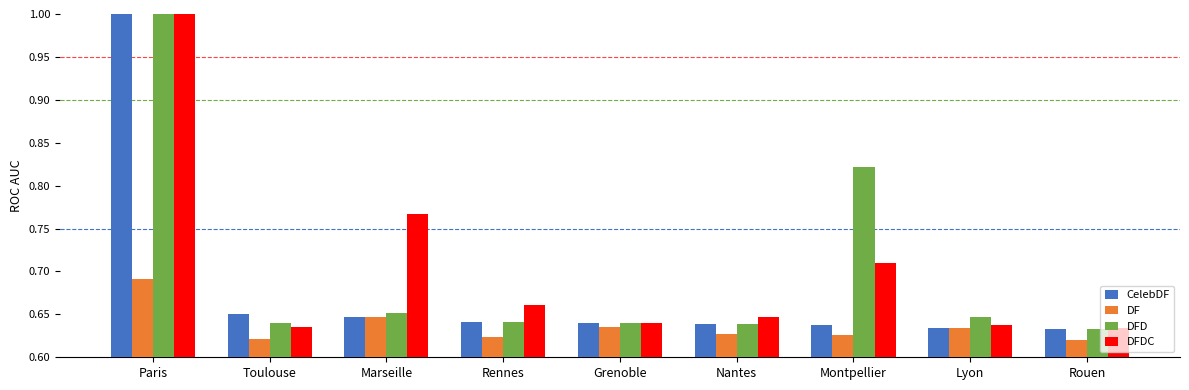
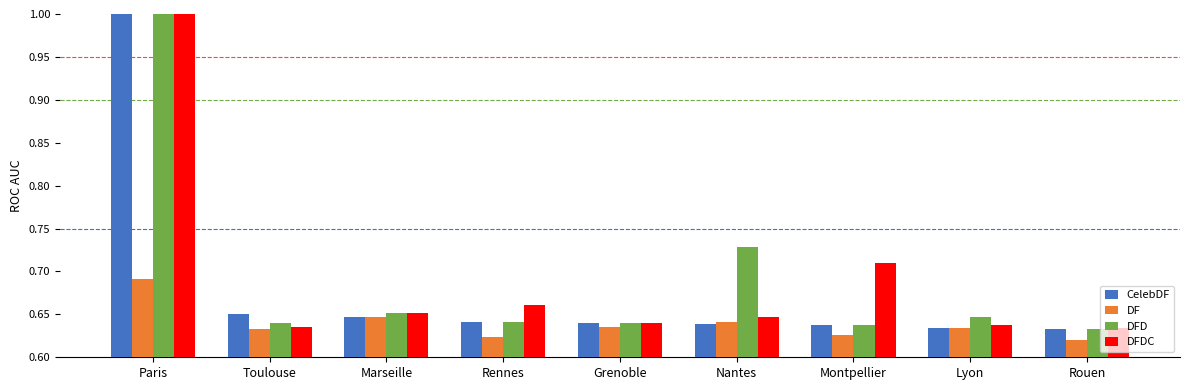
  {
    "CelebDF": {
      "Paris": 1.00,
      "Toulouse": 0.65,
      "Marseille": 0.65,
      "Rennes": 0.64,
      "Grenoble": 0.64,
      "Nantes": 0.64,
      "Montpellier": 0.64,
      "Lyon": 0.63,
      "Rouen": 0.63
    },
    "DF": {
      "Paris": 0.69,
-     "Toulouse": 0.62,
+     "Toulouse": 0.63,
      "Marseille": 0.65,
      "Rennes": 0.62,
      "Grenoble": 0.63,
-     "Nantes": 0.63,
+     "Nantes": 0.64,
      "Montpellier": 0.63,
      "Lyon": 0.63,
      "Rouen": 0.62
    },
    "DFD": {
      "Paris": 1.00,
      "Toulouse": 0.64,
      "Marseille": 0.65,
      "Rennes": 0.64,
      "Grenoble": 0.64,
-     "Nantes": 0.64,
-     "Montpellier": 0.82,
+     "Nantes": 0.73,
+     "Montpellier": 0.64,
      "Lyon": 0.65,
      "Rouen": 0.63
    },
    "DFDC": {
      "Paris": 1.00,
      "Toulouse": 0.64,
-     "Marseille": 0.77,
+     "Marseille": 0.65,
      "Rennes": 0.66,
      "Grenoble": 0.64,
      "Nantes": 0.65,
      "Montpellier": 0.71,
      "Lyon": 0.64
    }
  }
